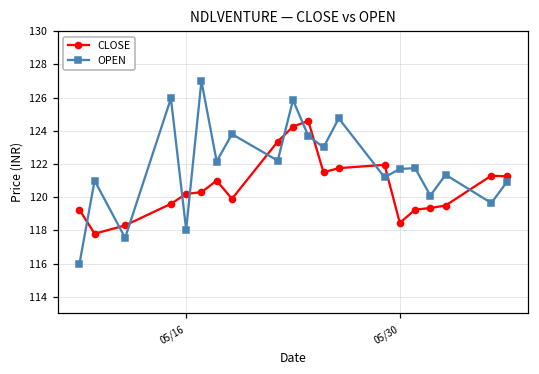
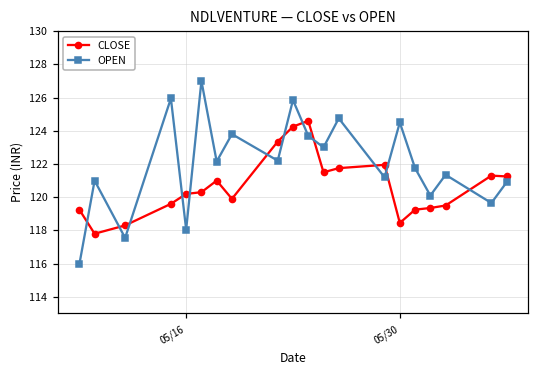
  {
    "CLOSE": {
      "05/16": 120.2,
      "05/30": 118.5
    },
    "OPEN": {
      "05/16": 118.1,
-     "05/30": 121.7
+     "05/30": 124.5
    }
  }
